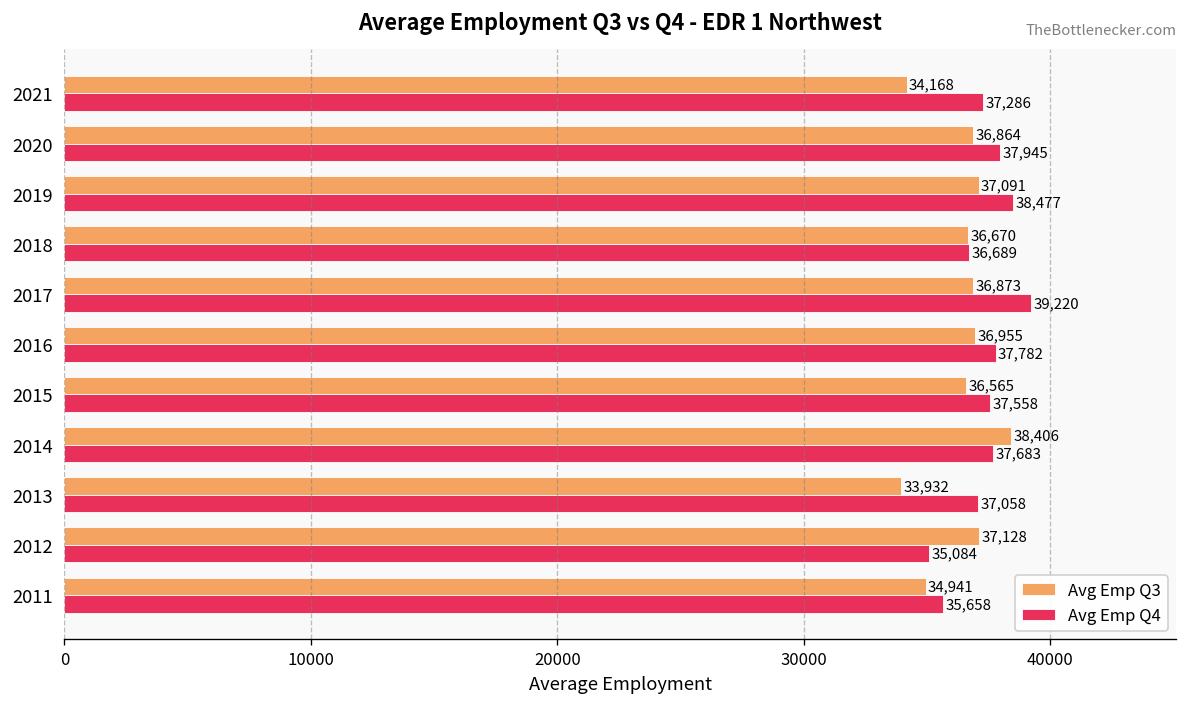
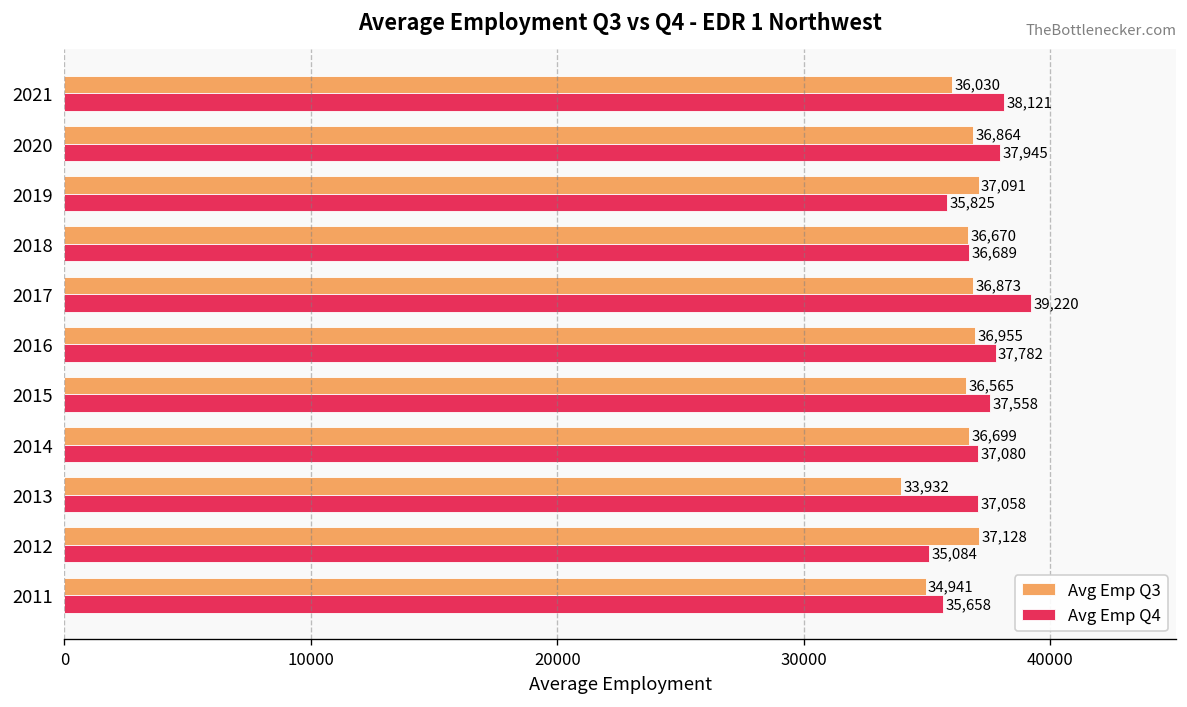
  {
    "Avg Emp Q3": {
-     "2021": "34,168",
+     "2021": "36,030",
      "2020": "36,864",
      "2019": "37,091",
      "2018": "36,670",
      "2017": "36,873",
      "2016": "36,955",
      "2015": "36,565",
-     "2014": "38,406",
+     "2014": "36,699",
      "2013": "33,932",
      "2012": "37,128",
      "2011": "34,941"
    },
    "Avg Emp Q4": {
-     "2021": "37,286",
+     "2021": "38,121",
      "2020": "37,945",
-     "2019": "38,477",
+     "2019": "35,825",
      "2018": "36,689",
      "2017": "39,220",
      "2016": "37,782",
      "2015": "37,558",
-     "2014": "37,683",
+     "2014": "37,080",
      "2013": "37,058",
      "2012": "35,084",
      "2011": "35,658"
    }
  }
